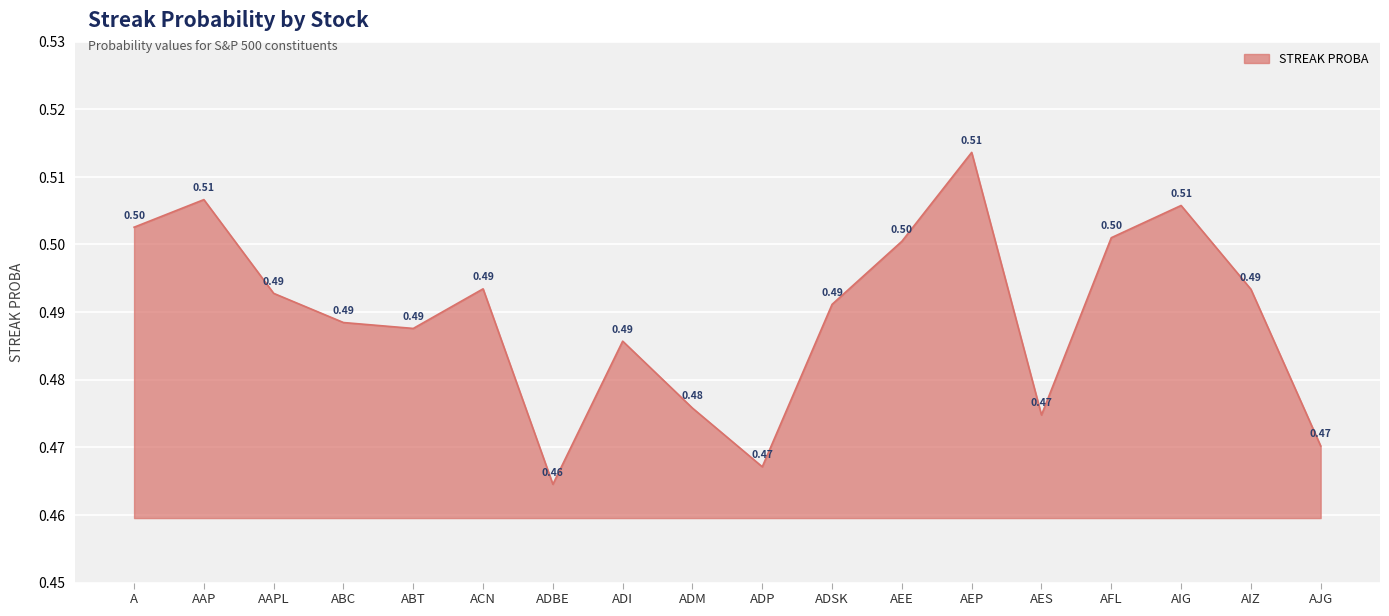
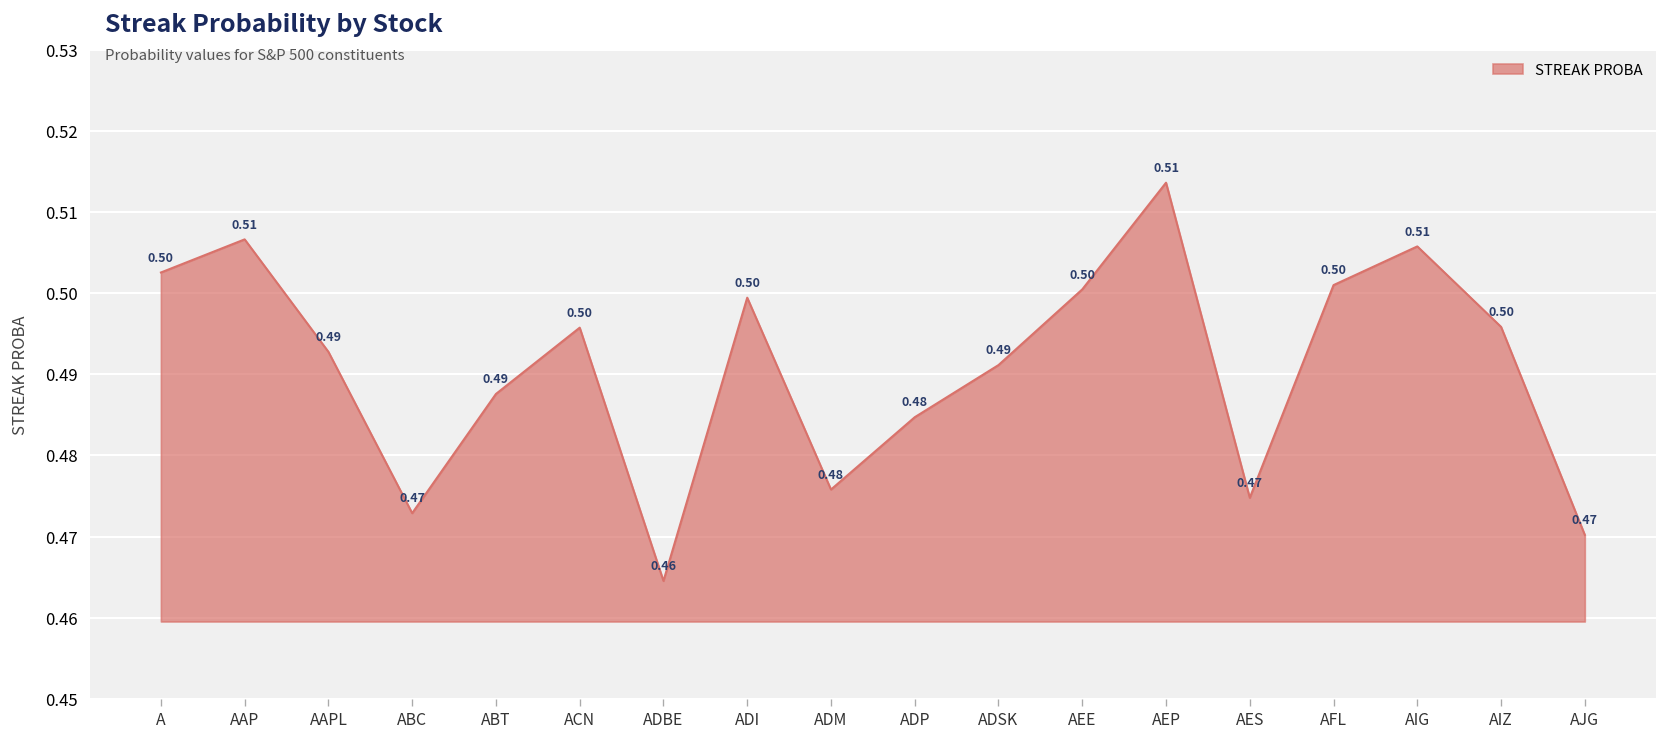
  {
    "A": 0.50,
    "AAP": 0.51,
    "AAPL": 0.49,
-   "ABC": 0.49,
+   "ABC": 0.47,
    "ABT": 0.49,
-   "ACN": 0.49,
+   "ACN": 0.50,
    "ADBE": 0.46,
-   "ADI": 0.49,
+   "ADI": 0.50,
    "ADM": 0.48,
-   "ADP": 0.47,
+   "ADP": 0.48,
    "ADSK": 0.49,
    "AEE": 0.50,
    "AEP": 0.51,
    "AES": 0.47,
    "AFL": 0.50,
    "AIG": 0.51,
-   "AIZ": 0.49,
+   "AIZ": 0.50,
    "AJG": 0.47
  }
